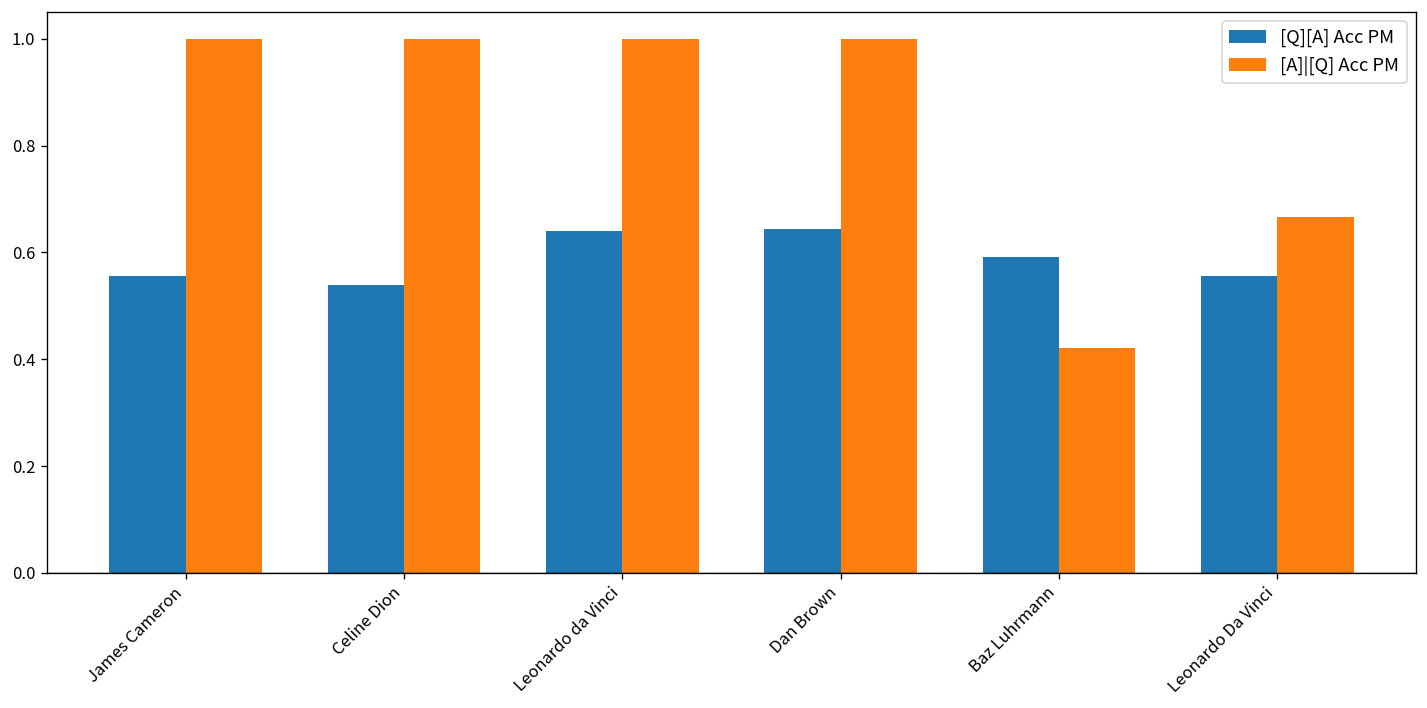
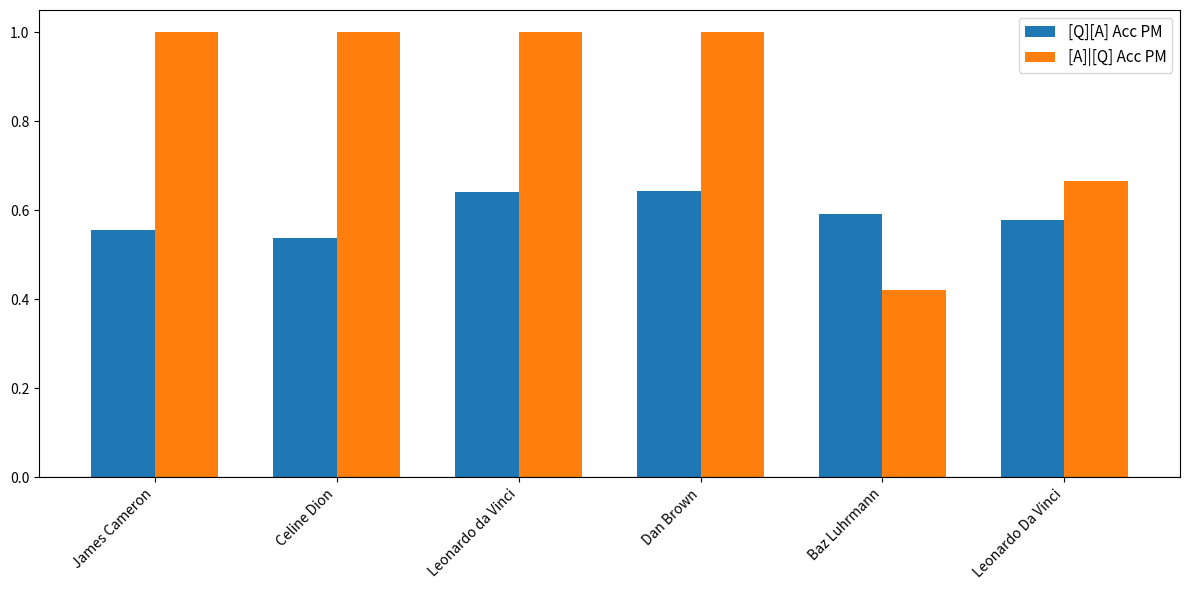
  {
    "[Q][A] Acc PM": {
      "James Cameron": 0.56,
      "Celine Dion": 0.54,
      "Leonardo da Vinci": 0.64,
      "Dan Brown": 0.64,
      "Baz Luhrmann": 0.59,
-     "Leonardo Da Vinci": 0.56
+     "Leonardo Da Vinci": 0.58
    },
    "[A]|[Q] Acc PM": {
      "James Cameron": 1.00,
      "Celine Dion": 1.00,
      "Leonardo da Vinci": 1.00,
      "Dan Brown": 1.00,
      "Baz Luhrmann": 0.42,
      "Leonardo Da Vinci": 0.67
    }
  }
